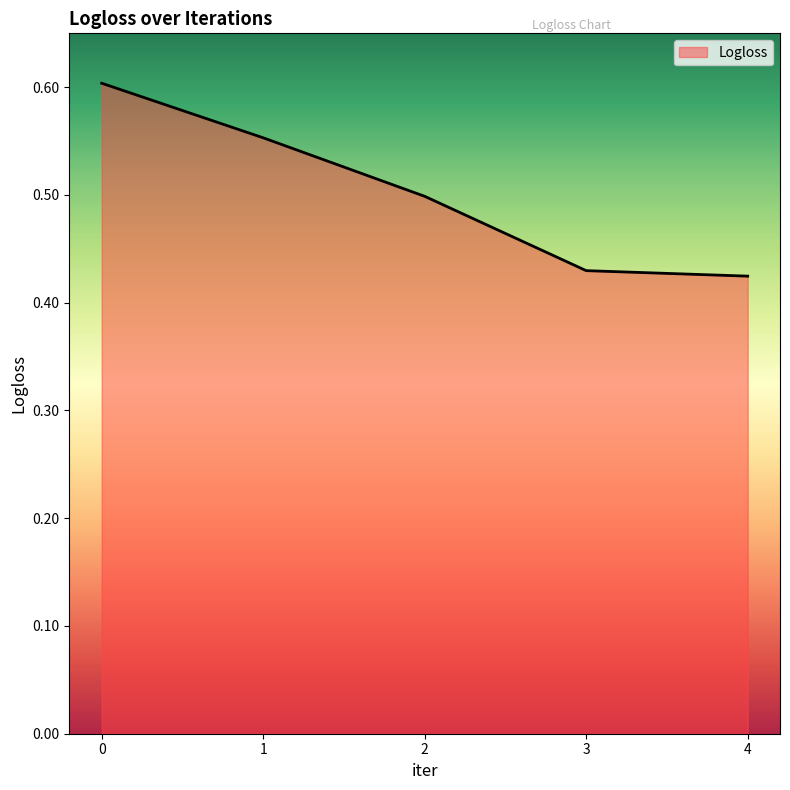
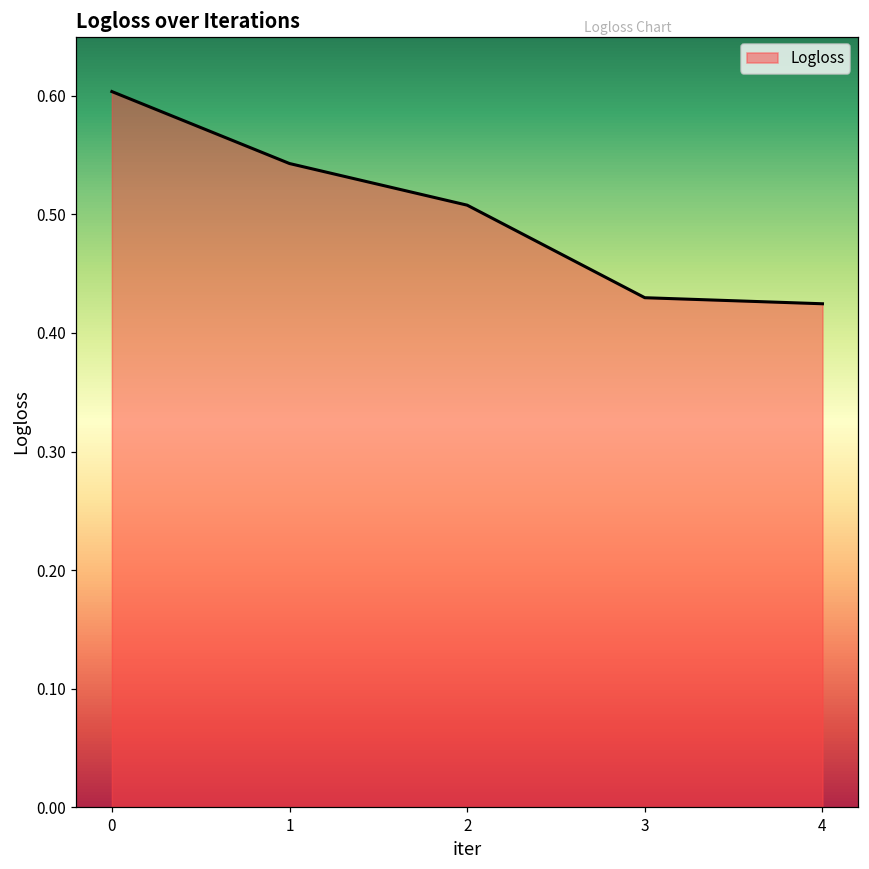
  {
    "0": 0.604,
-   "1": 0.553,
-   "2": 0.499,
+   "1": 0.543,
+   "2": 0.508,
    "3": 0.430,
    "4": 0.425
  }
